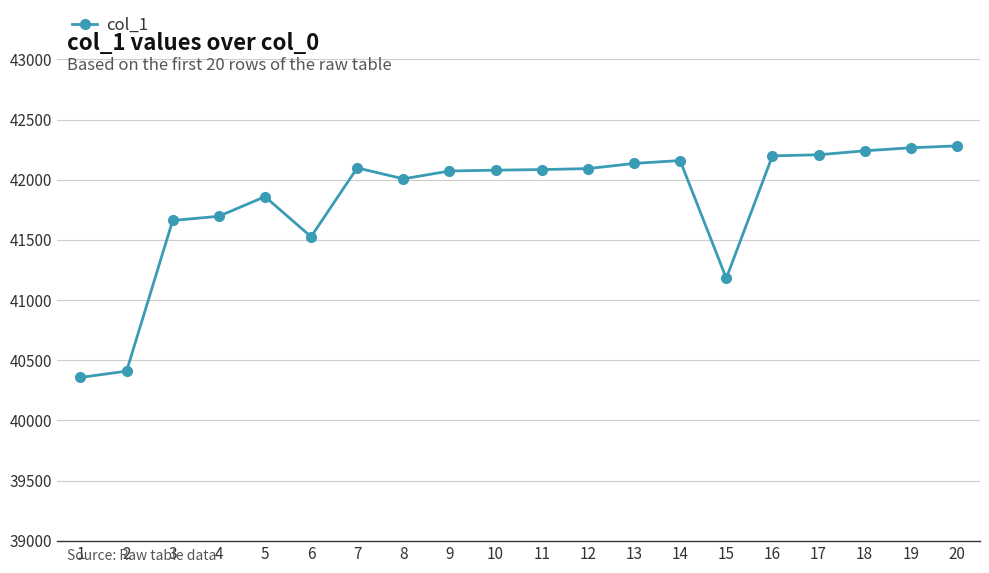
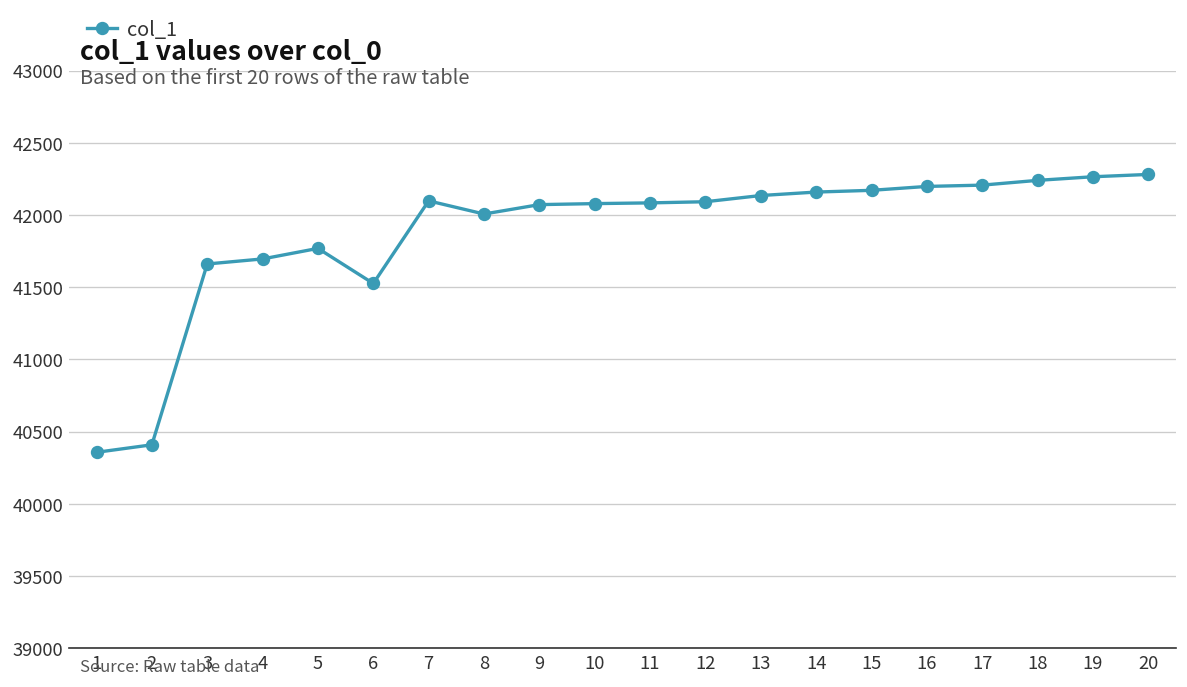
  {
    "1": 40360,
    "2": 40410,
    "3": 41660,
    "4": 41700,
-   "5": 41860,
+   "5": 41770,
    "6": 41530,
    "7": 42100,
    "8": 42010,
    "9": 42070,
    "10": 42080,
    "11": 42080,
    "12": 42090,
    "13": 42140,
    "14": 42160,
-   "15": 41180,
+   "15": 42170,
    "16": 42200,
    "17": 42210,
    "18": 42240,
    "19": 42270,
    "20": 42280
  }
